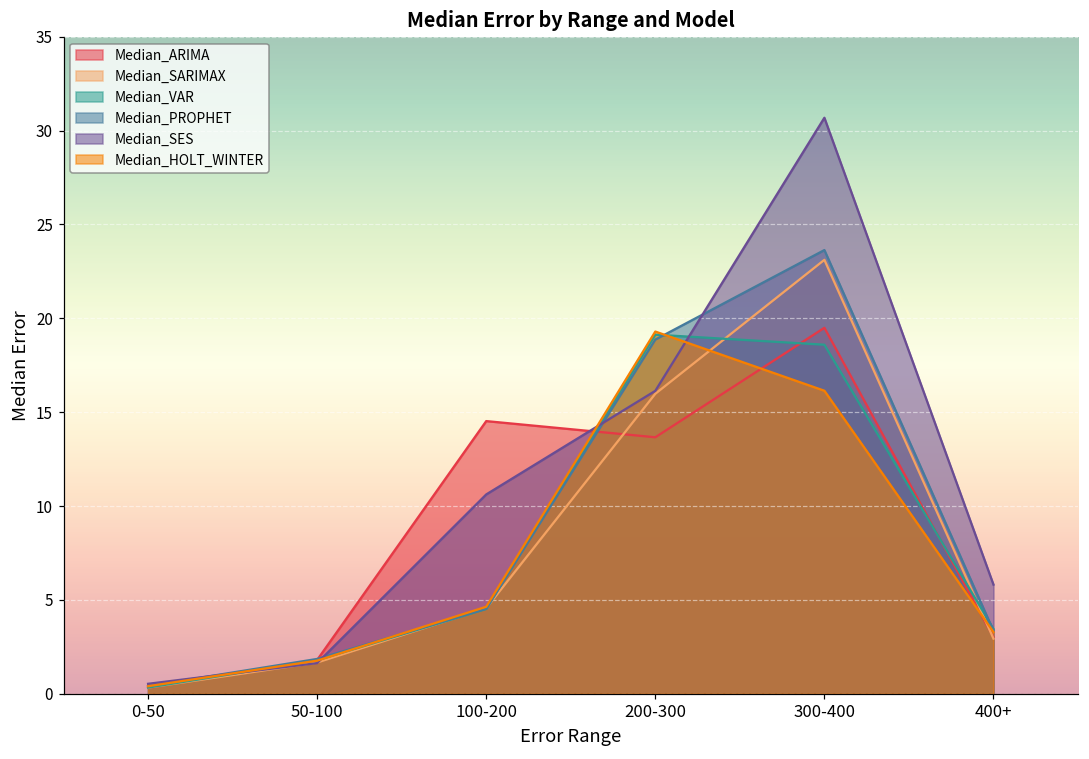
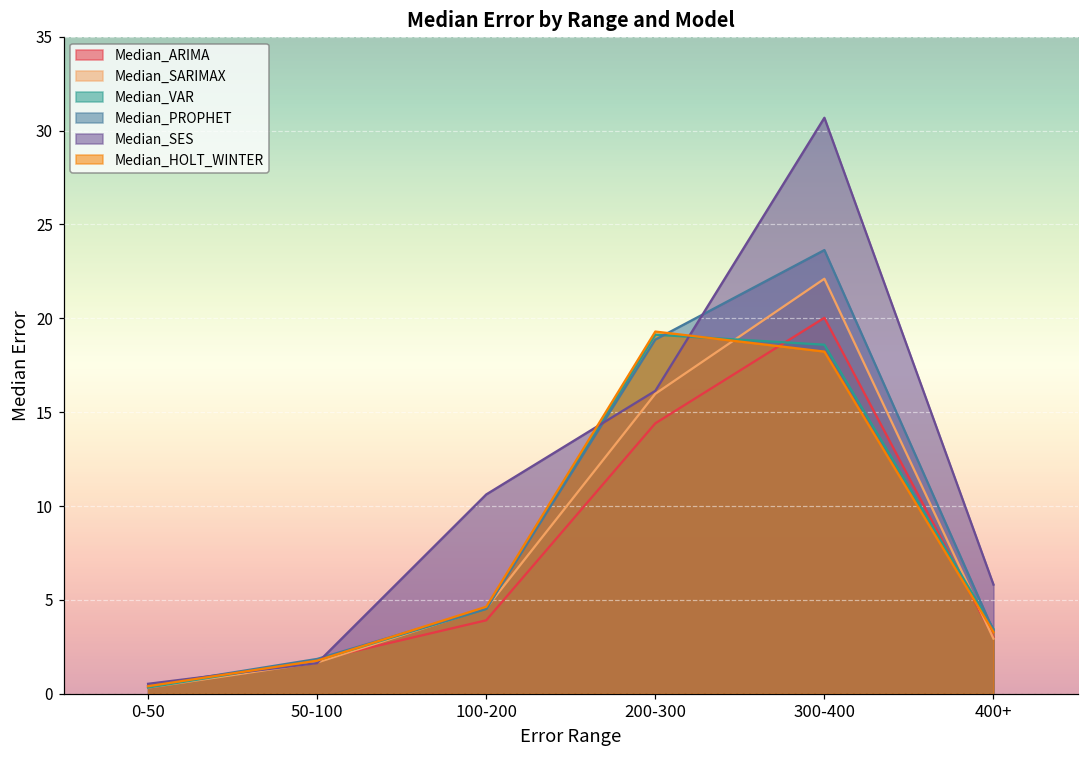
  {
    "Median_ARIMA": {
-     "100-200": 14.5,
-     "200-300": 13.7,
-     "300-400": 19.5
+     "100-200": 3.9,
+     "200-300": 14.4,
+     "300-400": 20.0
    },
    "Median_SARIMAX": {
      "200-300": 16.0,
-     "300-400": 23.1
+     "300-400": 22.1
    },
    "Median_HOLT_WINTER": {
      "200-300": 19.3,
-     "300-400": 16.1
+     "300-400": 18.2
    }
  }
